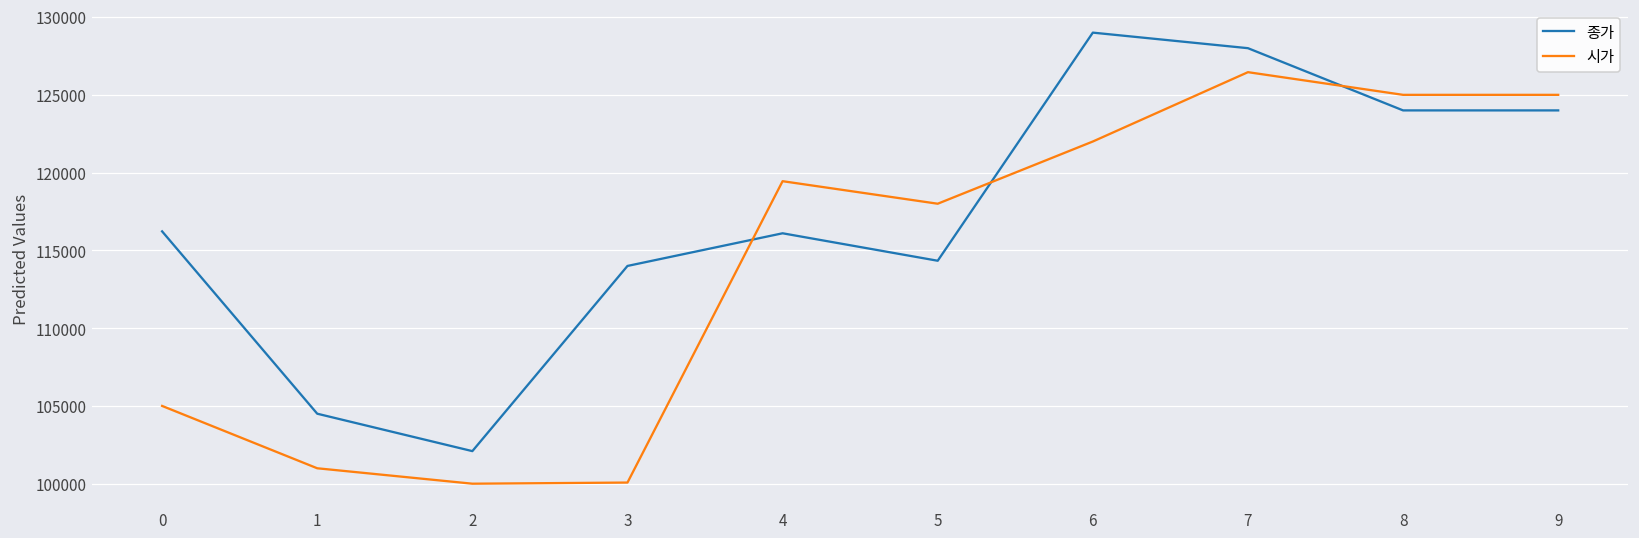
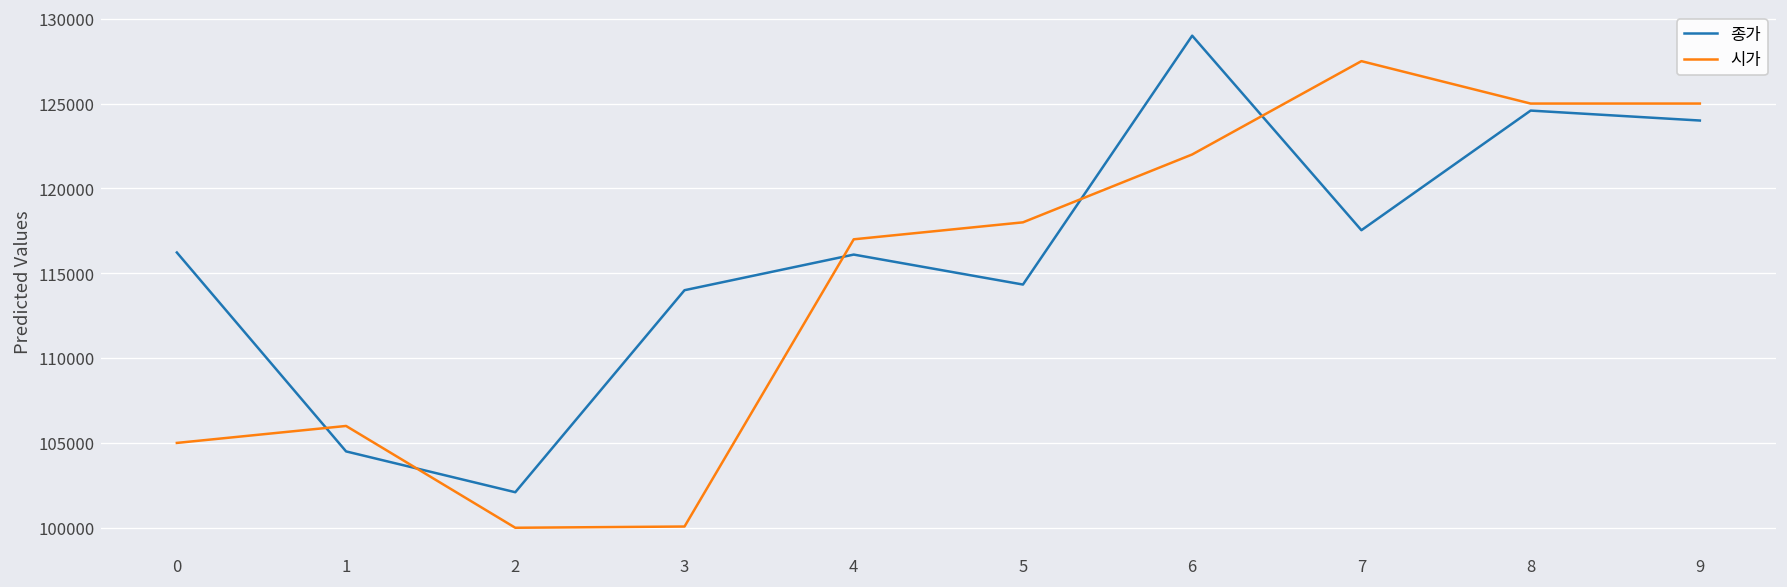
  {
    "종가": {
      "0": 116200,
      "1": 104500,
      "2": 102100,
      "3": 114000,
      "4": 116100,
      "5": 114300,
      "6": 129000,
-     "7": 128000,
-     "8": 124000,
+     "7": 117500,
+     "8": 124600,
      "9": 124000
    },
    "시가": {
      "0": 105000,
-     "1": 101000,
+     "1": 106000,
      "2": 100000,
      "3": 100100,
-     "4": 119400,
+     "4": 117000,
      "5": 118000,
      "6": 122000,
-     "7": 126500,
+     "7": 127500,
      "8": 125000,
      "9": 125000
    }
  }
